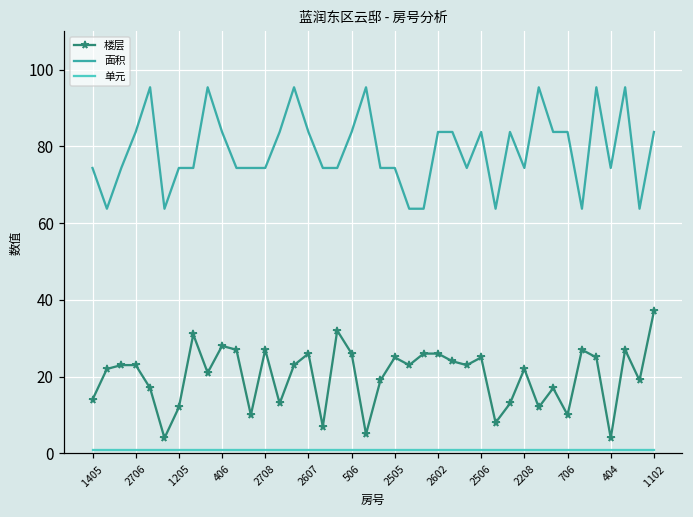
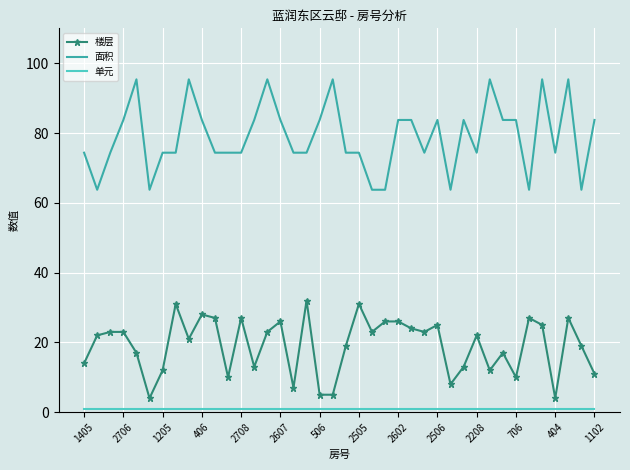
  {
    "楼层": {
      "1405": 14,
      "2706": 23,
      "1205": 12,
      "406": 28,
      "2708": 27,
      "2607": 26,
-     "506": 26,
-     "2505": 25,
+     "506": 5,
+     "2505": 31,
      "2602": 26,
      "2506": 25,
      "2208": 22,
      "706": 10,
      "404": 4,
-     "1102": 37
+     "1102": 11
    }
  }
